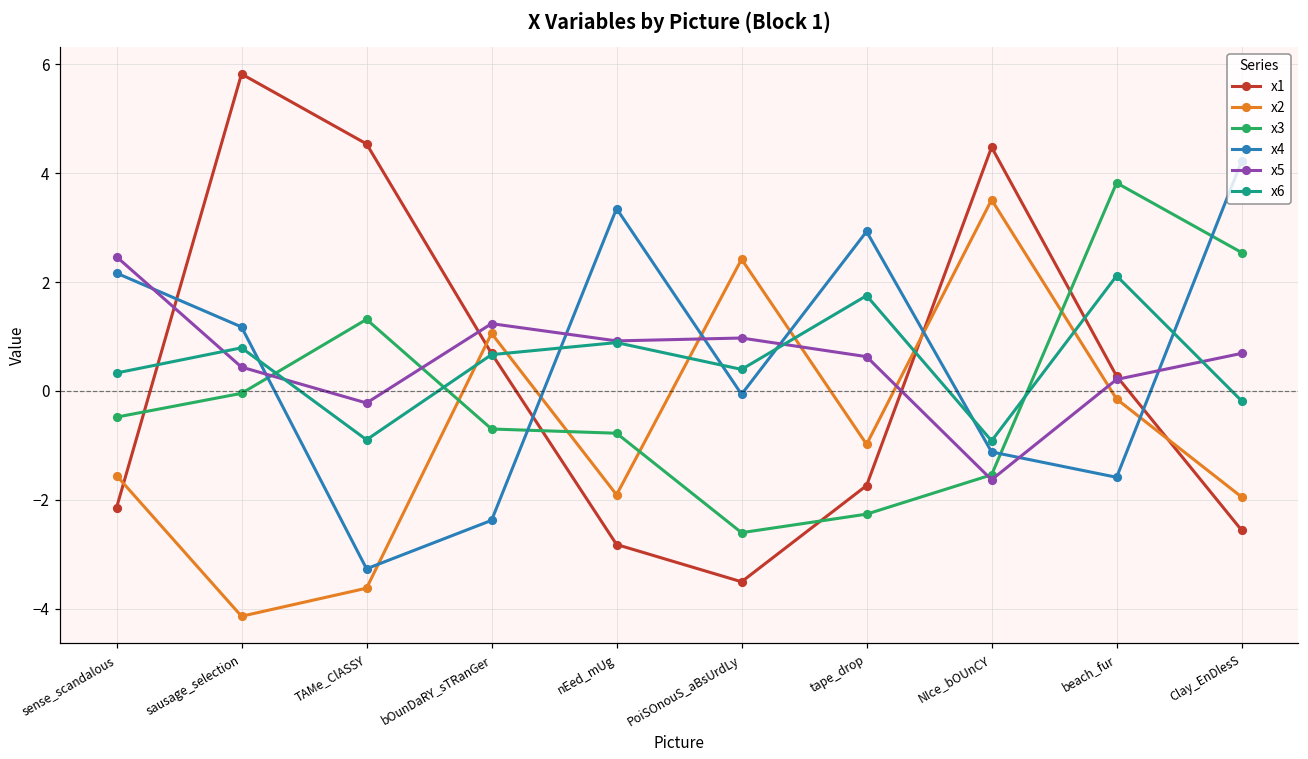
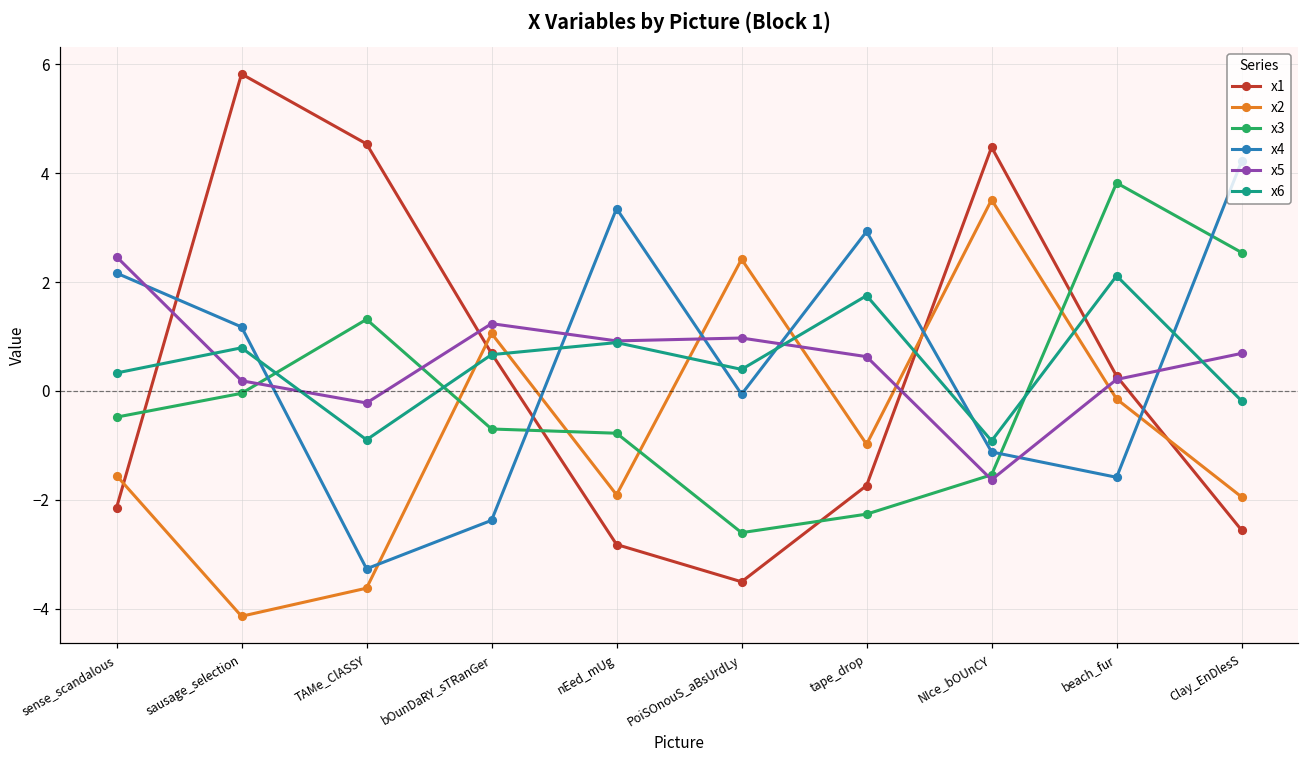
  {
    "x1": {
      "sense_scandalous": -2.1,
      "sausage_selection": 5.8,
      "TAMe_ClASSY": 4.5,
      "nEed_mUg": -2.8,
      "PoiSOnouS_aBsUrdLy": -3.5,
      "tape_drop": -1.7,
      "NIce_bOUnCY": 4.5,
      "beach_fur": 0.3,
      "Clay_EnDlesS": -2.6
    },
    "x2": {
      "sense_scandalous": -1.6,
      "sausage_selection": -4.1,
      "TAMe_ClASSY": -3.6,
      "bOunDaRY_sTRanGer": 1.1,
      "nEed_mUg": -1.9,
      "PoiSOnouS_aBsUrdLy": 2.4,
      "tape_drop": -1.0,
      "NIce_bOUnCY": 3.5,
      "beach_fur": -0.1,
      "Clay_EnDlesS": -1.9
    },
    "x4": {
      "sense_scandalous": 2.2,
      "sausage_selection": 1.2,
      "TAMe_ClASSY": -3.3,
      "bOunDaRY_sTRanGer": -2.4,
      "nEed_mUg": 3.3,
      "PoiSOnouS_aBsUrdLy": -0.1,
      "tape_drop": 2.9,
      "NIce_bOUnCY": -1.1,
      "beach_fur": -1.6
    },
    "x5": {
      "sense_scandalous": 2.5,
-     "sausage_selection": 0.4,
+     "sausage_selection": 0.2,
      "TAMe_ClASSY": -0.2,
      "bOunDaRY_sTRanGer": 1.2,
      "PoiSOnouS_aBsUrdLy": 1.0,
      "tape_drop": 0.6,
      "NIce_bOUnCY": -1.6,
      "beach_fur": 0.2,
      "Clay_EnDlesS": 0.7
    }
  }
